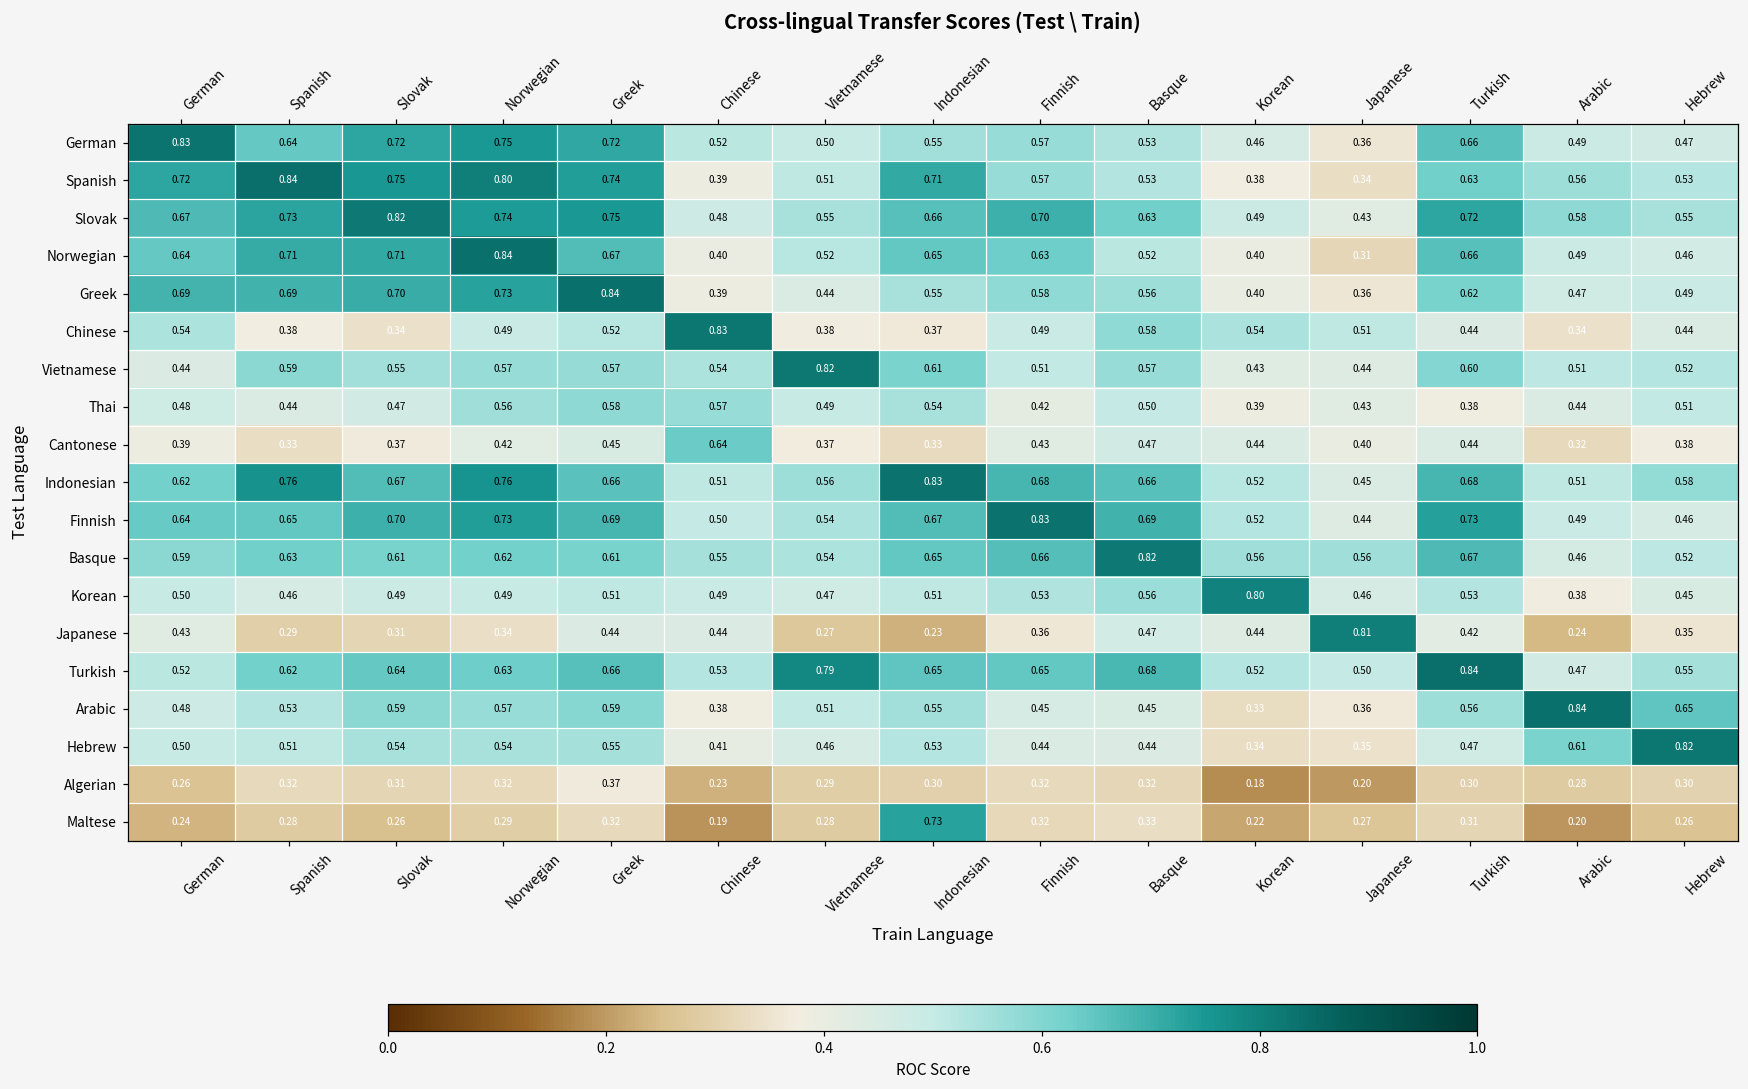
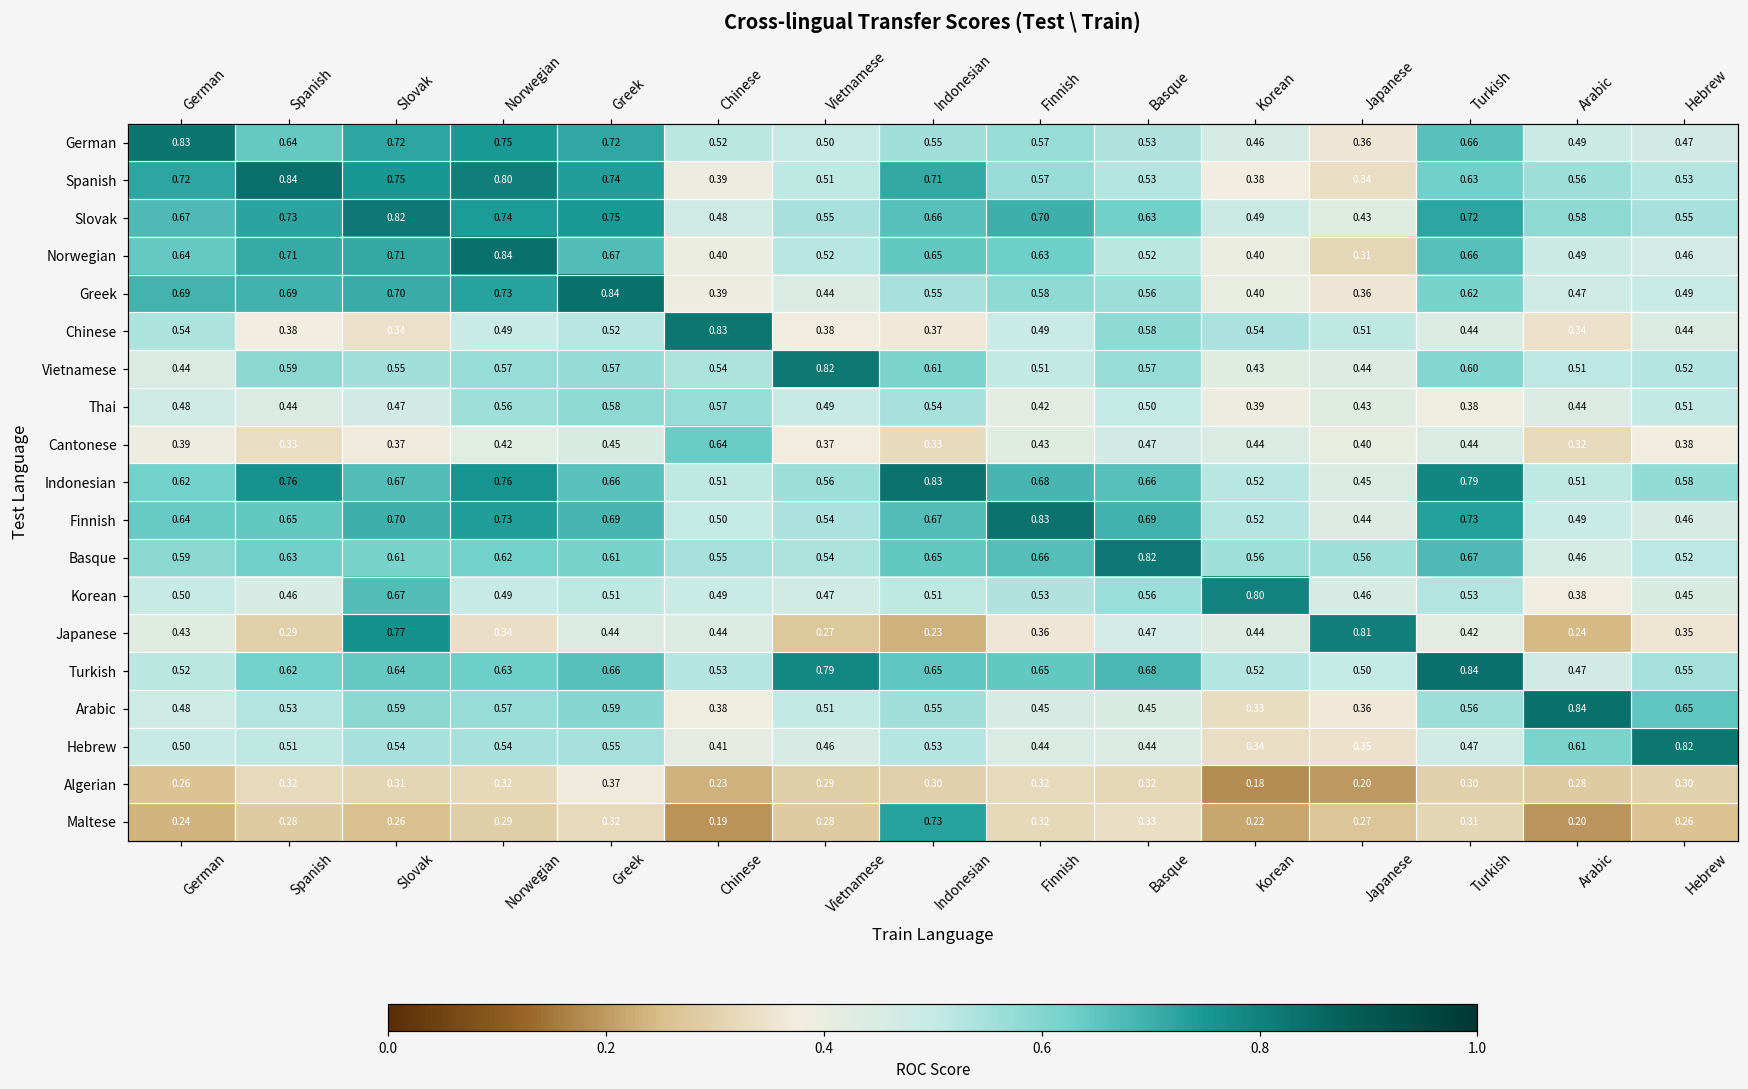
  {
    "Indonesian": {
      "German": 0.62,
      "Spanish": 0.76,
      "Slovak": 0.67,
      "Norwegian": 0.76,
      "Greek": 0.66,
      "Chinese": 0.51,
      "Vietnamese": 0.56,
      "Indonesian": 0.83,
      "Finnish": 0.68,
      "Basque": 0.66,
      "Korean": 0.52,
      "Japanese": 0.45,
-     "Turkish": 0.68,
+     "Turkish": 0.79,
      "Arabic": 0.51,
      "Hebrew": 0.58
    },
    "Korean": {
      "German": 0.50,
      "Spanish": 0.46,
-     "Slovak": 0.49,
+     "Slovak": 0.67,
      "Norwegian": 0.49,
      "Greek": 0.51,
      "Chinese": 0.49,
      "Vietnamese": 0.47,
      "Indonesian": 0.51,
      "Finnish": 0.53,
      "Basque": 0.56,
      "Korean": 0.80,
      "Japanese": 0.46,
      "Turkish": 0.53,
      "Arabic": 0.38,
      "Hebrew": 0.45
    },
    "Japanese": {
      "German": 0.43,
      "Spanish": 0.29,
-     "Slovak": 0.31,
+     "Slovak": 0.77,
      "Norwegian": 0.34,
      "Greek": 0.44,
      "Chinese": 0.44,
      "Vietnamese": 0.27,
      "Indonesian": 0.23,
      "Finnish": 0.36,
      "Basque": 0.47,
      "Korean": 0.44,
      "Japanese": 0.81,
      "Turkish": 0.42,
      "Arabic": 0.24,
      "Hebrew": 0.35
    }
  }
